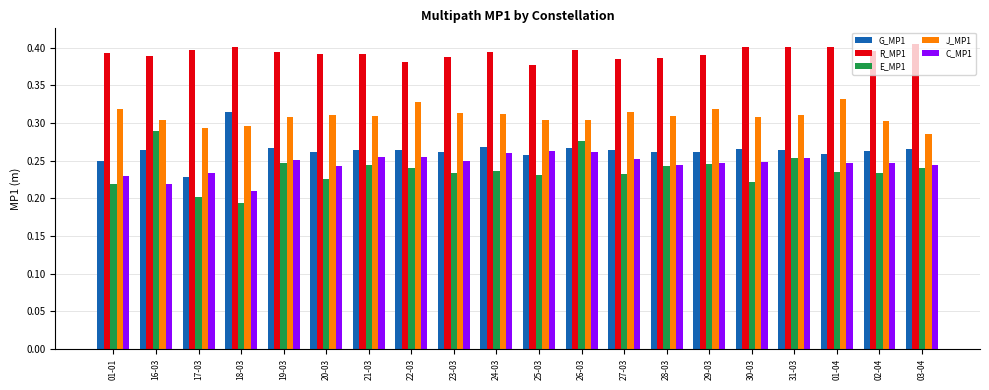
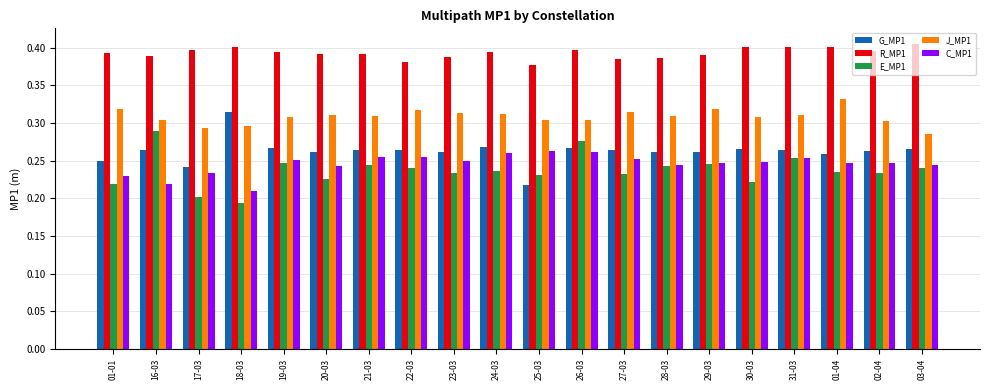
  {
    "G_MP1": {
      "01-01": 0.25,
      "16-03": 0.26,
-     "17-03": 0.23,
+     "17-03": 0.24,
      "18-03": 0.31,
      "19-03": 0.27,
      "20-03": 0.26,
      "21-03": 0.26,
      "22-03": 0.26,
      "23-03": 0.26,
      "24-03": 0.27,
-     "25-03": 0.26,
+     "25-03": 0.22,
      "26-03": 0.27,
      "27-03": 0.26,
      "28-03": 0.26,
      "29-03": 0.26,
      "30-03": 0.27,
      "31-03": 0.26,
      "01-04": 0.26,
      "02-04": 0.26,
      "03-04": 0.27
    },
    "R_MP1": {
      "01-01": 0.39,
      "16-03": 0.39,
      "17-03": 0.40,
      "18-03": 0.40,
      "19-03": 0.39,
      "20-03": 0.39,
      "21-03": 0.39,
      "22-03": 0.38,
      "23-03": 0.39,
      "24-03": 0.39,
      "25-03": 0.38,
      "26-03": 0.40,
      "27-03": 0.39,
      "28-03": 0.39,
      "29-03": 0.39,
      "30-03": 0.40,
      "31-03": 0.40,
      "01-04": 0.40
    },
    "E_MP1": {
      "01-01": 0.22,
      "16-03": 0.29,
      "17-03": 0.20,
      "18-03": 0.19,
      "19-03": 0.25,
      "20-03": 0.23,
      "21-03": 0.24,
      "22-03": 0.24,
      "23-03": 0.23,
      "24-03": 0.24,
      "25-03": 0.23,
      "26-03": 0.28,
      "27-03": 0.23,
      "28-03": 0.24,
      "29-03": 0.25,
      "30-03": 0.22,
      "31-03": 0.25,
      "01-04": 0.24,
      "02-04": 0.23,
      "03-04": 0.24
    },
    "J_MP1": {
      "01-01": 0.32,
      "16-03": 0.30,
      "17-03": 0.29,
      "18-03": 0.30,
      "19-03": 0.31,
      "20-03": 0.31,
      "21-03": 0.31,
-     "22-03": 0.33,
+     "22-03": 0.32,
      "23-03": 0.31,
      "24-03": 0.31,
      "25-03": 0.30,
      "26-03": 0.30,
      "27-03": 0.31,
      "28-03": 0.31,
      "29-03": 0.32,
      "30-03": 0.31,
      "31-03": 0.31,
      "01-04": 0.33,
      "02-04": 0.30,
      "03-04": 0.28
    },
    "C_MP1": {
      "01-01": 0.23,
      "16-03": 0.22,
      "17-03": 0.23,
      "18-03": 0.21,
      "19-03": 0.25,
      "20-03": 0.24,
      "21-03": 0.25,
      "22-03": 0.25,
      "23-03": 0.25,
      "24-03": 0.26,
      "25-03": 0.26,
      "26-03": 0.26,
      "27-03": 0.25,
      "28-03": 0.24,
      "29-03": 0.25,
      "30-03": 0.25,
      "31-03": 0.25,
      "01-04": 0.25,
      "02-04": 0.25,
      "03-04": 0.24
    }
  }
